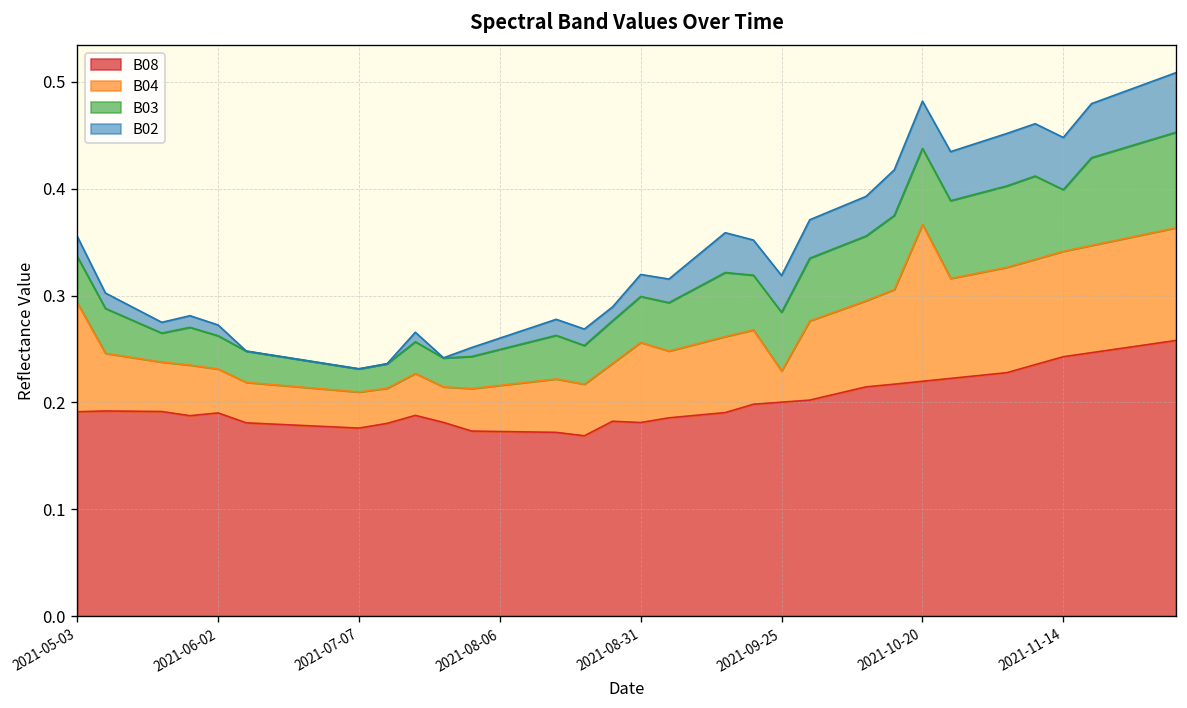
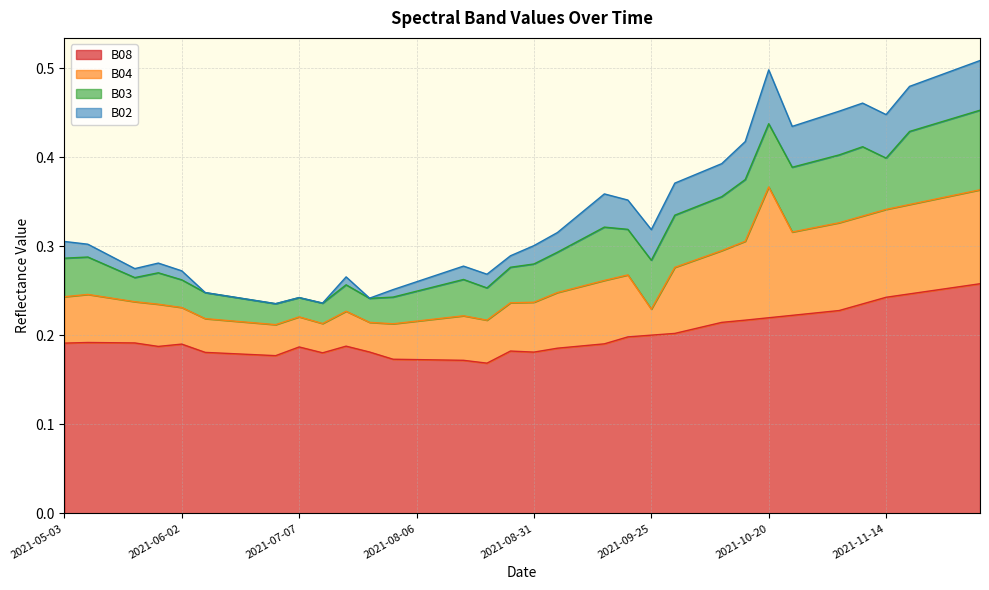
  {
    "B08": {
      "2021-05-03": 0.19,
      "2021-06-02": 0.19,
-     "2021-07-07": 0.18,
+     "2021-07-07": 0.19,
      "2021-08-06": 0.17,
      "2021-08-31": 0.18,
      "2021-09-25": 0.20,
      "2021-10-20": 0.22,
      "2021-11-14": 0.24
    },
    "B04": {
-     "2021-05-03": 0.10,
+     "2021-05-03": 0.05,
      "2021-06-02": 0.04,
      "2021-07-07": 0.03,
      "2021-08-06": 0.04,
-     "2021-08-31": 0.07,
+     "2021-08-31": 0.06,
      "2021-09-25": 0.03,
      "2021-10-20": 0.15,
      "2021-11-14": 0.10
    },
    "B03": {
      "2021-05-03": 0.04,
      "2021-06-02": 0.03,
      "2021-08-06": 0.03,
      "2021-08-31": 0.04,
      "2021-09-25": 0.05,
      "2021-10-20": 0.07,
      "2021-11-14": 0.06
    },
    "B02": {
      "2021-05-03": 0.02,
      "2021-06-02": 0.01,
      "2021-08-06": 0.01,
      "2021-08-31": 0.02,
      "2021-09-25": 0.03,
-     "2021-10-20": 0.04,
+     "2021-10-20": 0.06,
      "2021-11-14": 0.05
    }
  }
